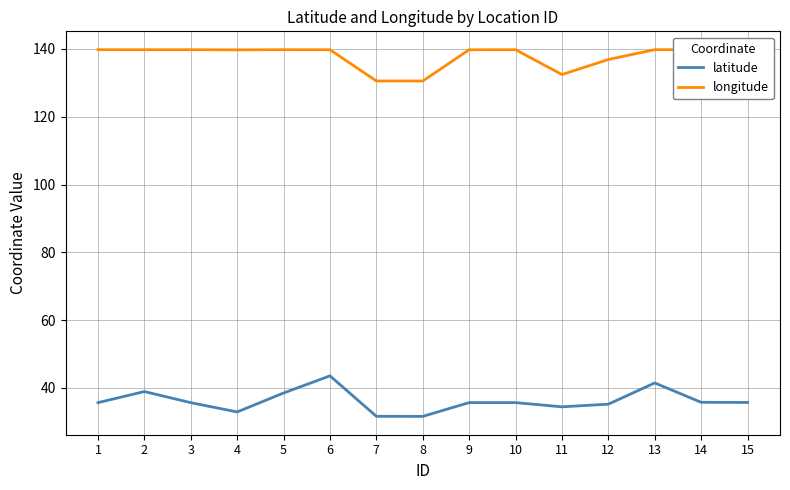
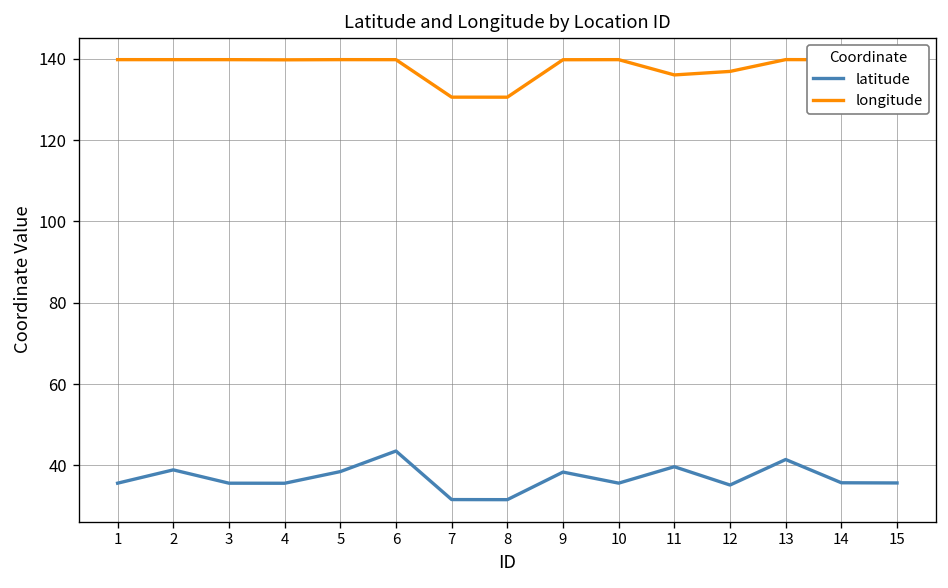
  {
    "latitude": {
      "1": 36,
      "2": 39,
      "3": 36,
-     "4": 33,
+     "4": 36,
      "5": 38,
      "6": 44,
      "7": 32,
      "8": 32,
-     "9": 36,
+     "9": 38,
      "10": 36,
-     "11": 34,
+     "11": 40,
      "12": 35,
      "13": 41,
      "14": 36,
      "15": 36
    },
    "longitude": {
      "1": 140,
      "2": 140,
      "3": 140,
      "4": 140,
      "5": 140,
      "6": 140,
      "7": 131,
      "8": 131,
      "9": 140,
      "10": 140,
-     "11": 132,
+     "11": 136,
      "12": 137,
      "13": 140
    }
  }
